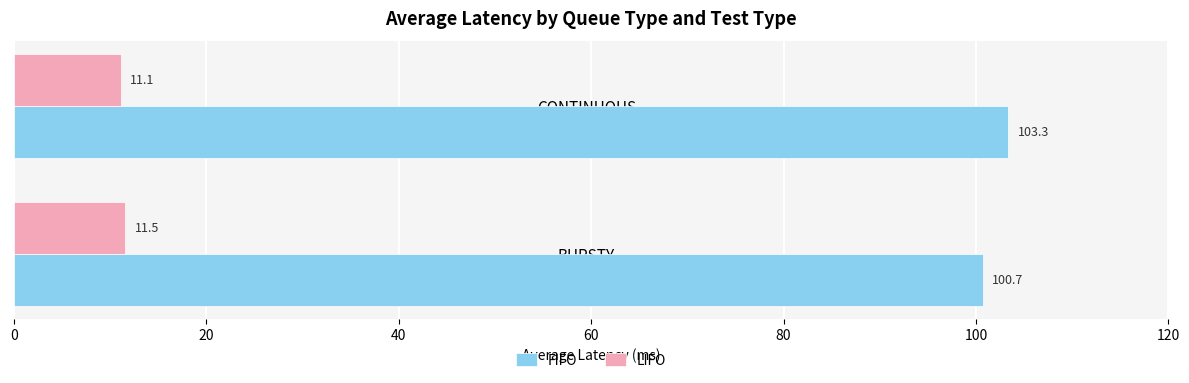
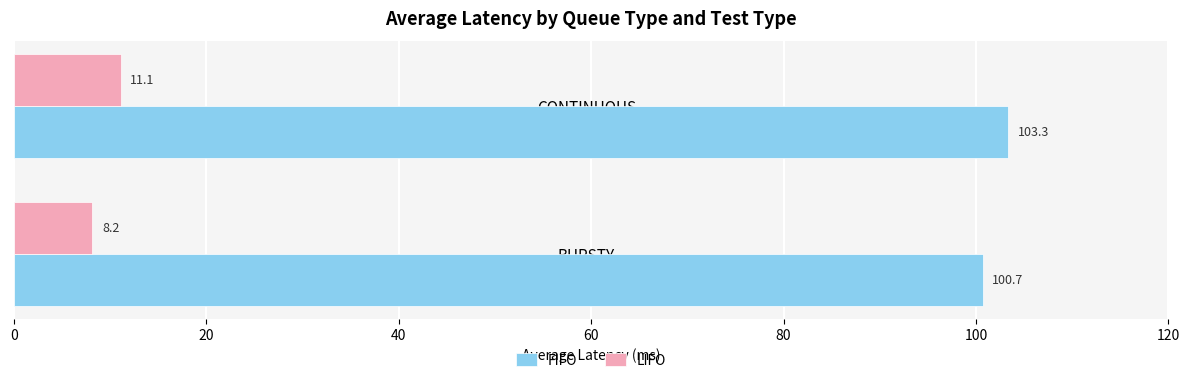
  {
    "FIFO": {
      "CONTINUOUS": 103.3,
      "BURSTY": 100.7
    },
    "LIFO": {
      "CONTINUOUS": 11.1,
-     "BURSTY": 11.5
+     "BURSTY": 8.2
    }
  }
